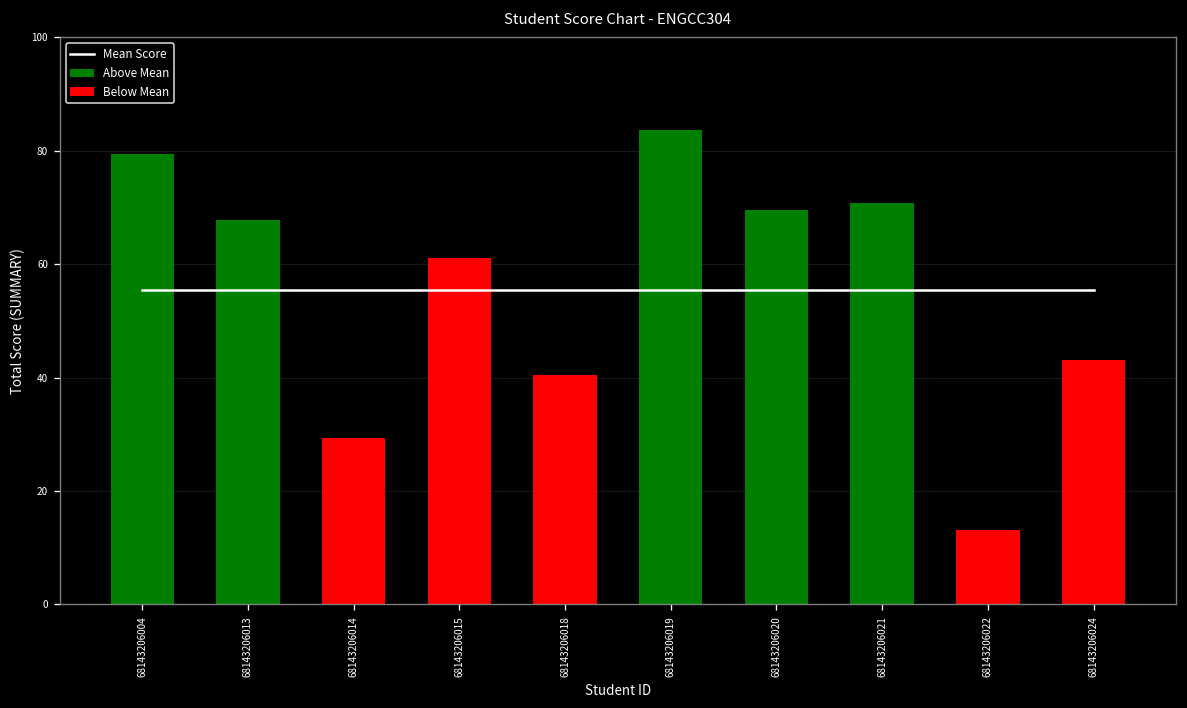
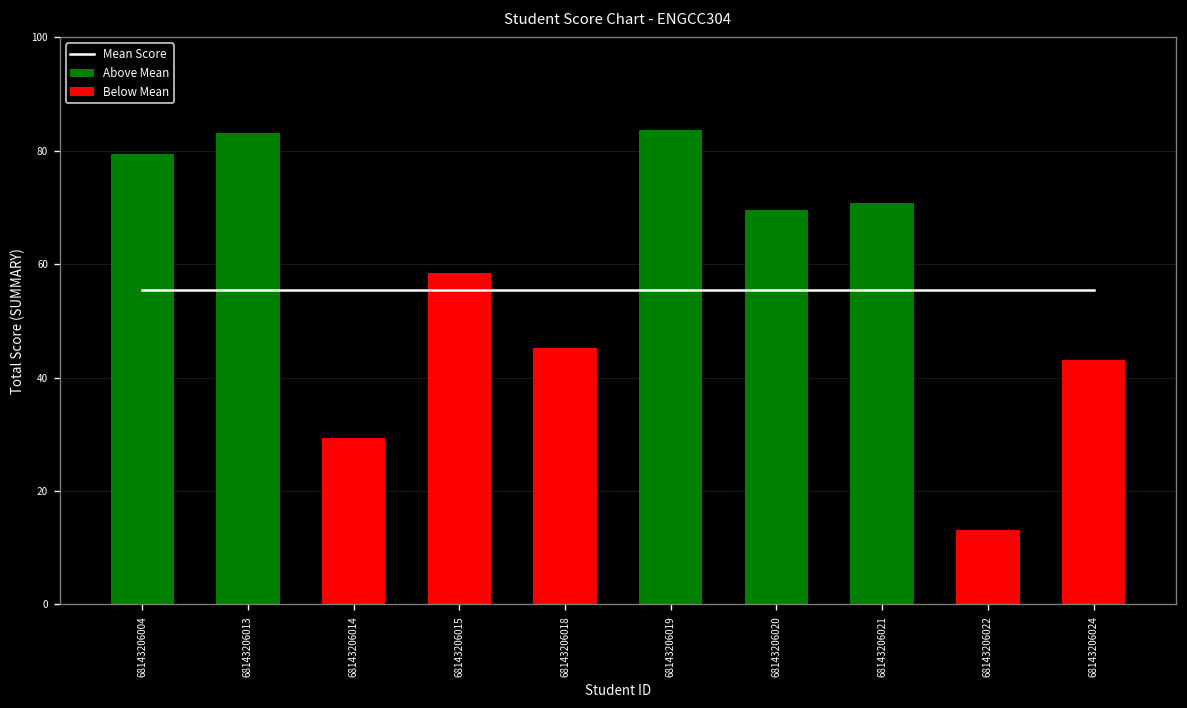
  {
    "Mean Score": {
      "68143206004": 55,
      "68143206013": 55,
      "68143206014": 55,
      "68143206015": 55,
      "68143206018": 55,
      "68143206019": 55,
      "68143206020": 55,
      "68143206021": 55,
      "68143206022": 55,
      "68143206024": 55
    },
    "Above Mean": {
      "68143206004": 79,
-     "68143206013": 68,
+     "68143206013": 83,
      "68143206014": 0,
      "68143206015": 0,
      "68143206018": 0,
      "68143206019": 84,
      "68143206020": 70,
      "68143206021": 71,
      "68143206022": 0,
      "68143206024": 0
    },
    "Below Mean": {
      "68143206004": 0,
      "68143206013": 0,
      "68143206014": 29,
-     "68143206015": 61,
-     "68143206018": 40,
+     "68143206015": 58,
+     "68143206018": 45,
      "68143206019": 0,
      "68143206020": 0,
      "68143206021": 0,
      "68143206022": 13,
      "68143206024": 43
    }
  }
